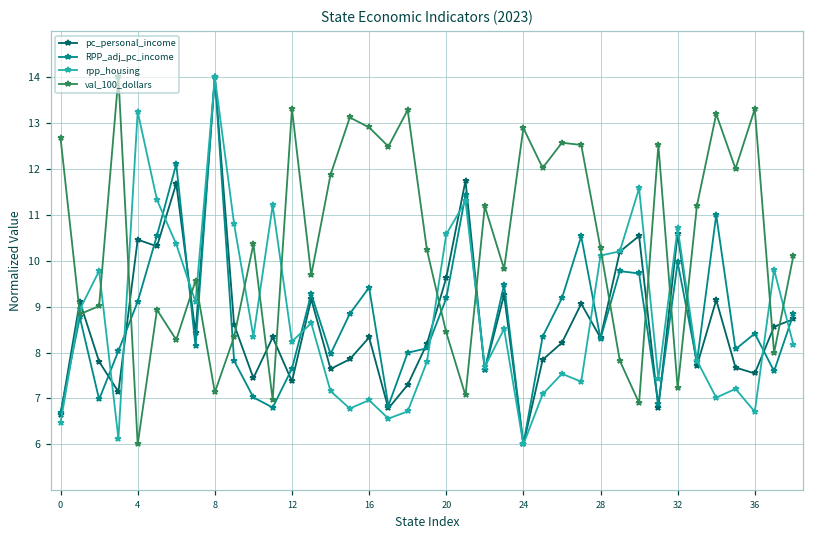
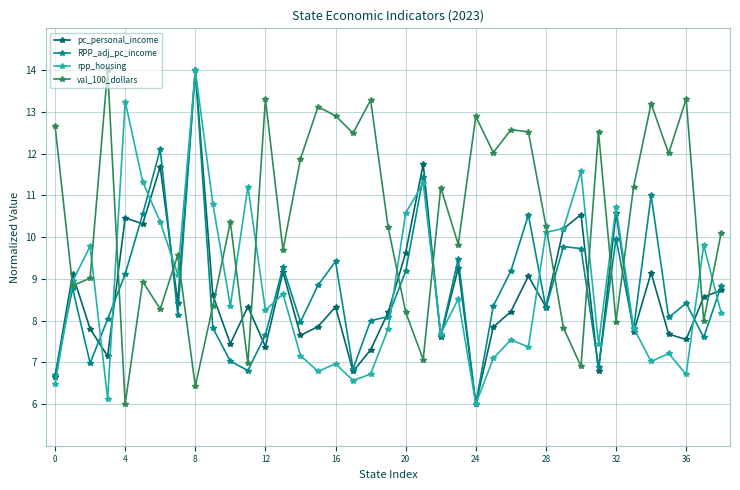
  {
    "val_100_dollars": {
      "0": 12.7,
      "4": 6.0,
-     "8": 7.1,
+     "8": 6.4,
      "12": 13.3,
      "16": 12.9,
-     "20": 8.4,
+     "20": 8.2,
      "24": 12.9,
      "28": 10.3,
-     "32": 7.2,
+     "32": 8.0,
      "36": 13.3
    }
  }
